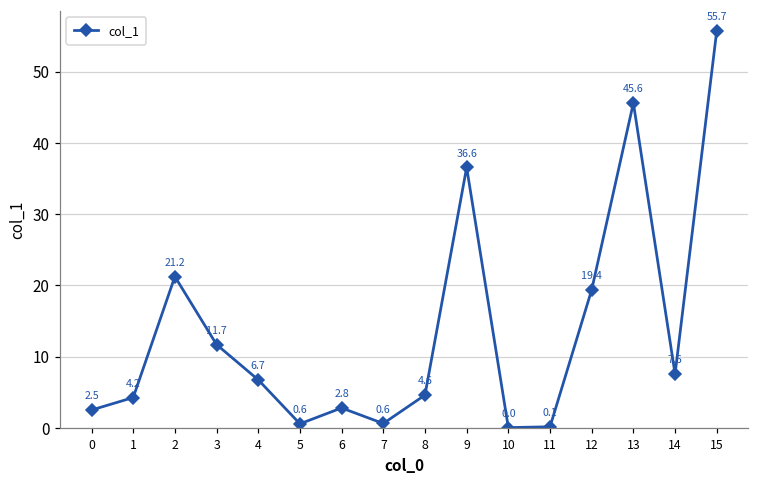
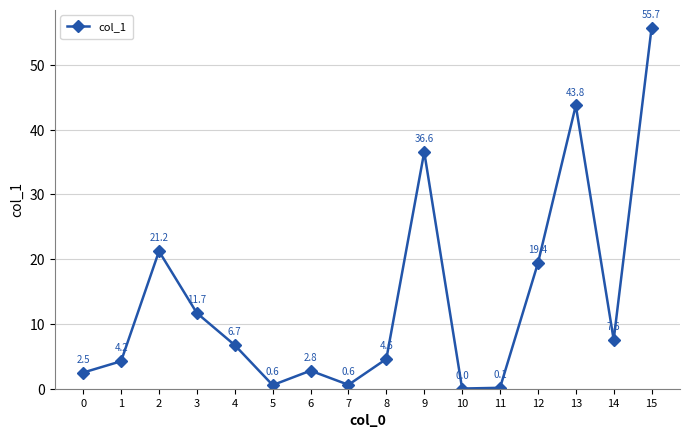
  {
    "0": 2.5,
    "1": 4.2,
    "2": 21.2,
    "3": 11.7,
    "4": 6.7,
    "5": 0.6,
    "6": 2.8,
    "7": 0.6,
    "8": 4.6,
    "9": 36.6,
    "10": 0.0,
    "11": 0.1,
    "12": 19.4,
-   "13": 45.6,
+   "13": 43.8,
    "14": 7.6,
    "15": 55.7
  }
